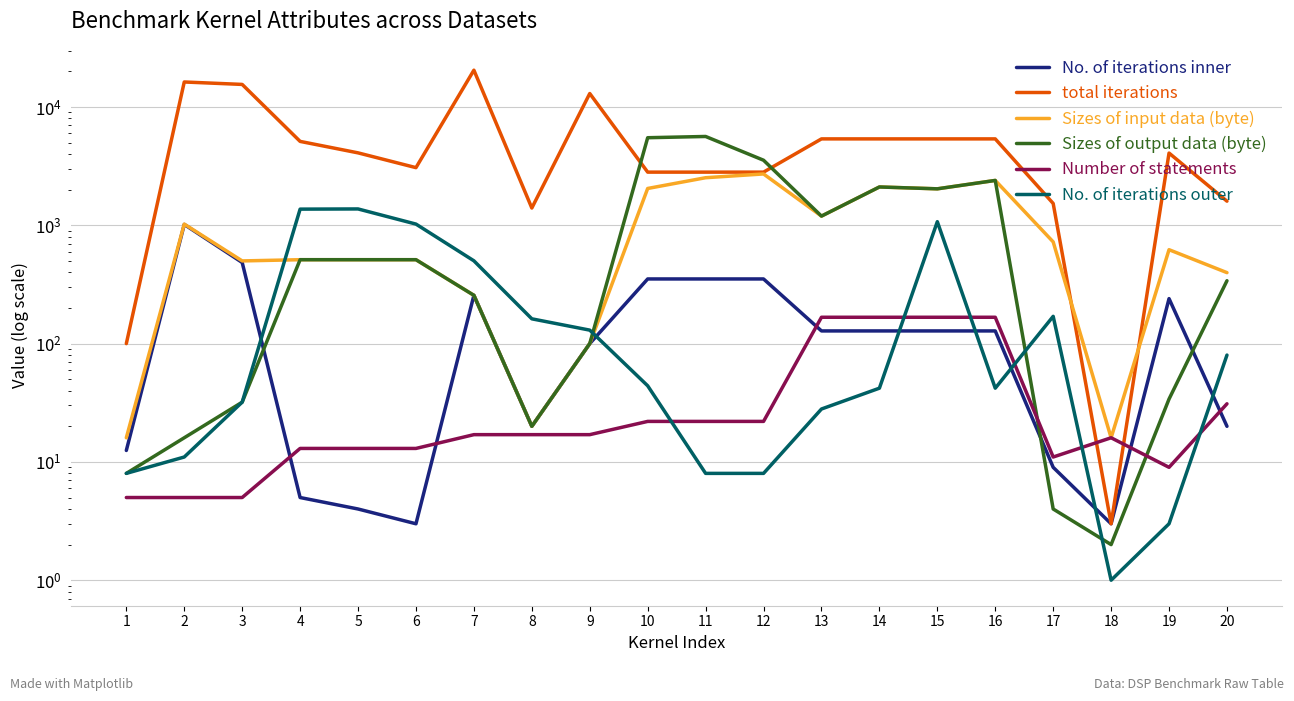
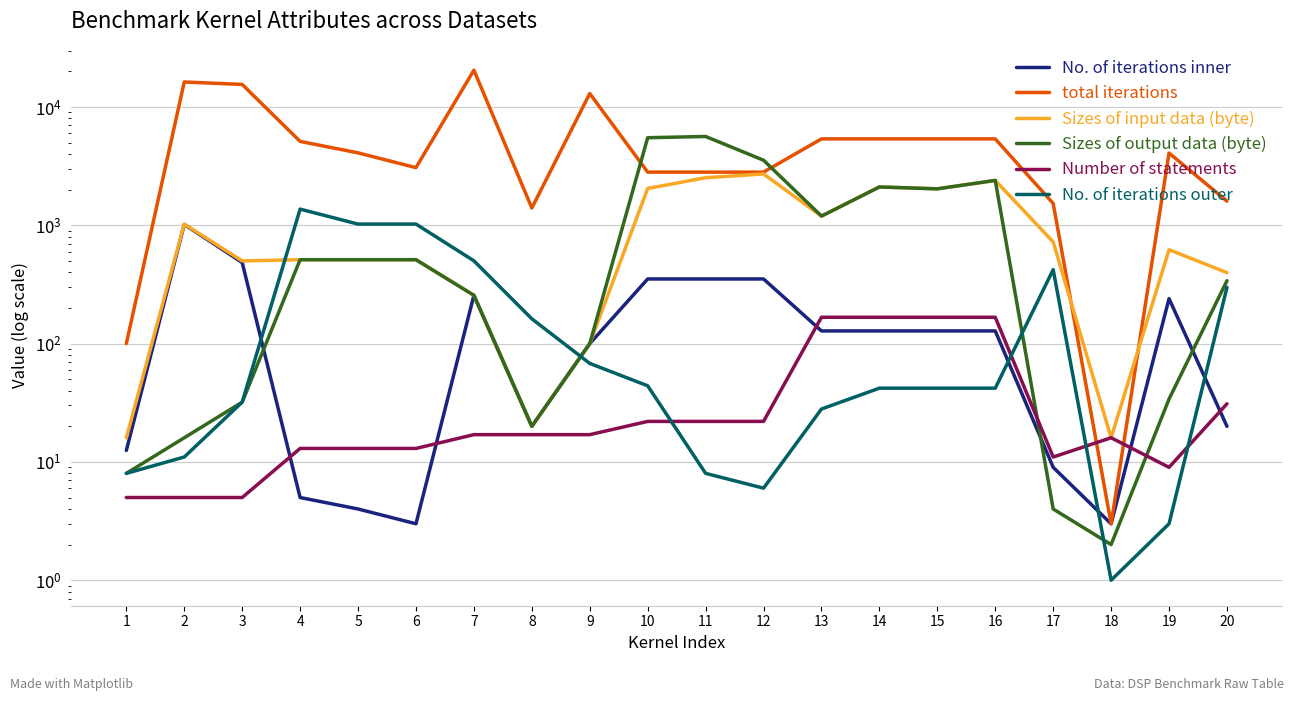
  {
    "No. of iterations inner": {
      "1": 13,
      "4": 5,
      "5": 4,
      "6": 3,
      "10": 350,
      "11": 350,
      "12": 350,
      "13": 130,
      "14": 130,
      "15": 130,
      "16": 130,
      "17": 9,
      "19": 240,
      "20": 20
    },
    "total iterations": {
      "1": 100,
      "2": 16000,
      "3": 16000,
      "4": 5100,
      "5": 4100,
      "6": 3100,
      "7": 20000,
      "8": 1400,
      "9": 13000,
      "10": 2800,
      "11": 2800,
      "13": 5000,
      "14": 5000,
      "15": 5000,
      "16": 5000,
      "17": 1500,
      "19": 4100,
      "20": 1600
    },
    "Sizes of input data (byte)": {
      "1": 16,
      "10": 2000,
      "11": 2500,
      "17": 700,
      "19": 600,
      "20": 400
    },
    "Sizes of output data (byte)": {
      "2": 16,
      "10": 6000,
      "11": 6000,
      "12": 3500,
      "17": 4,
      "18": 2,
      "19": 34,
      "20": 340
    },
    "Number of statements": {
      "1": 5,
      "2": 5,
      "3": 5,
      "4": 13,
      "5": 13,
      "6": 13,
      "7": 17,
      "8": 17,
      "9": 17,
      "10": 22,
      "11": 22,
      "12": 22,
      "13": 170,
      "14": 170,
      "15": 170,
      "16": 170,
      "17": 11,
      "19": 9,
      "20": 31
    },
    "No. of iterations outer": {
      "2": 11,
      "4": 1400,
-     "5": 1400,
+     "5": 1000,
      "6": 1000,
      "7": 500,
      "8": 160,
-     "9": 130,
+     "9": 70,
      "10": 44,
      "11": 8,
-     "12": 8,
+     "12": 6,
      "13": 28,
      "14": 42,
-     "15": 1100,
+     "15": 42,
      "16": 42,
-     "17": 170,
+     "17": 420,
      "18": 1,
      "19": 3,
-     "20": 80
+     "20": 300
    }
  }
